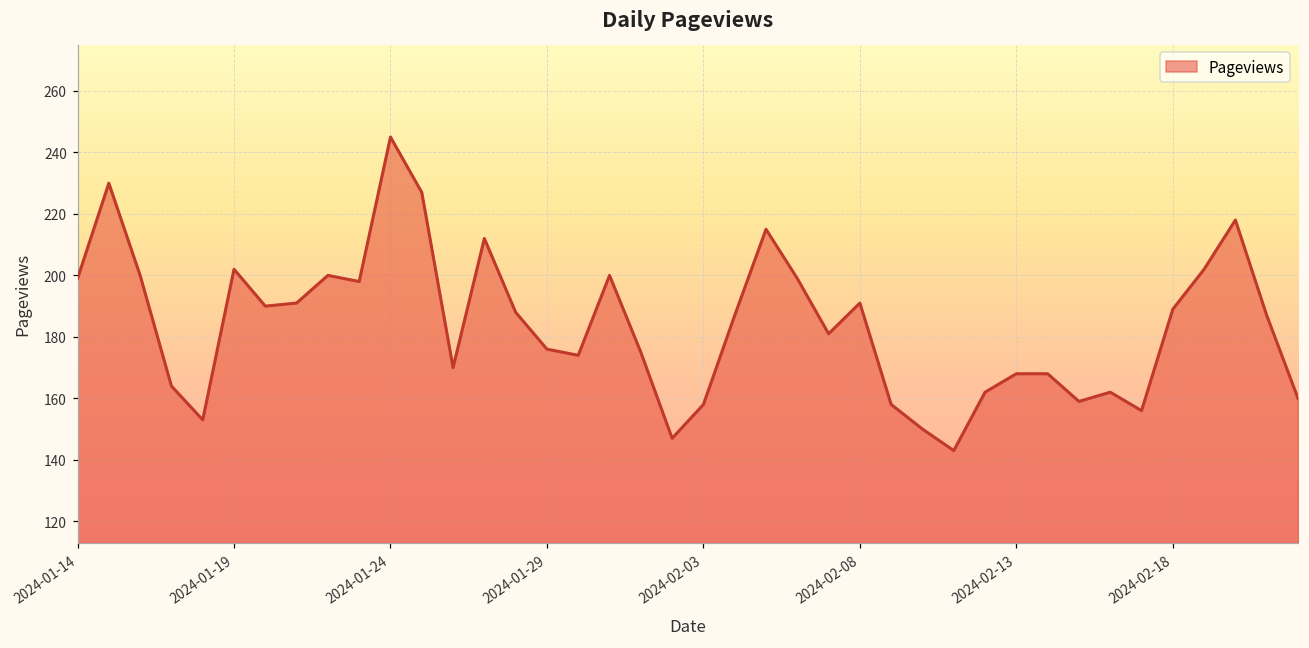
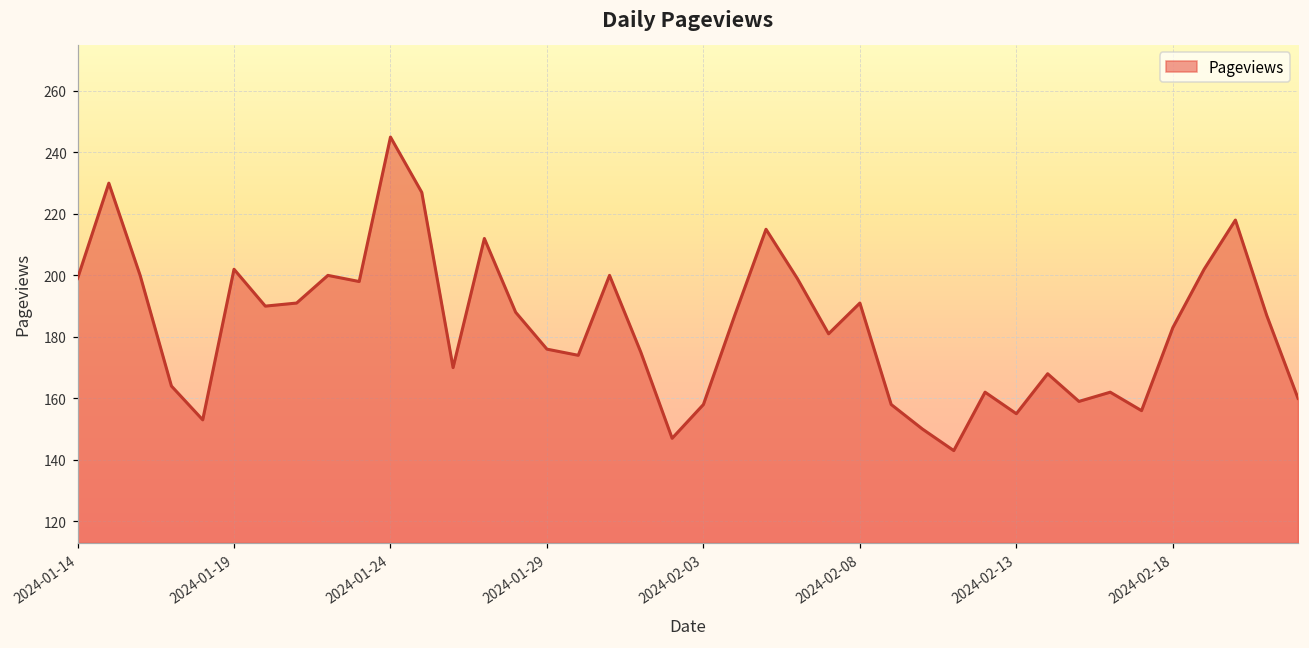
  {
    "2024-01-14": 199,
    "2024-01-19": 202,
    "2024-01-24": 245,
    "2024-01-29": 176,
    "2024-02-03": 158,
    "2024-02-08": 191,
-   "2024-02-13": 168,
-   "2024-02-18": 189
+   "2024-02-13": 155,
+   "2024-02-18": 183
  }
